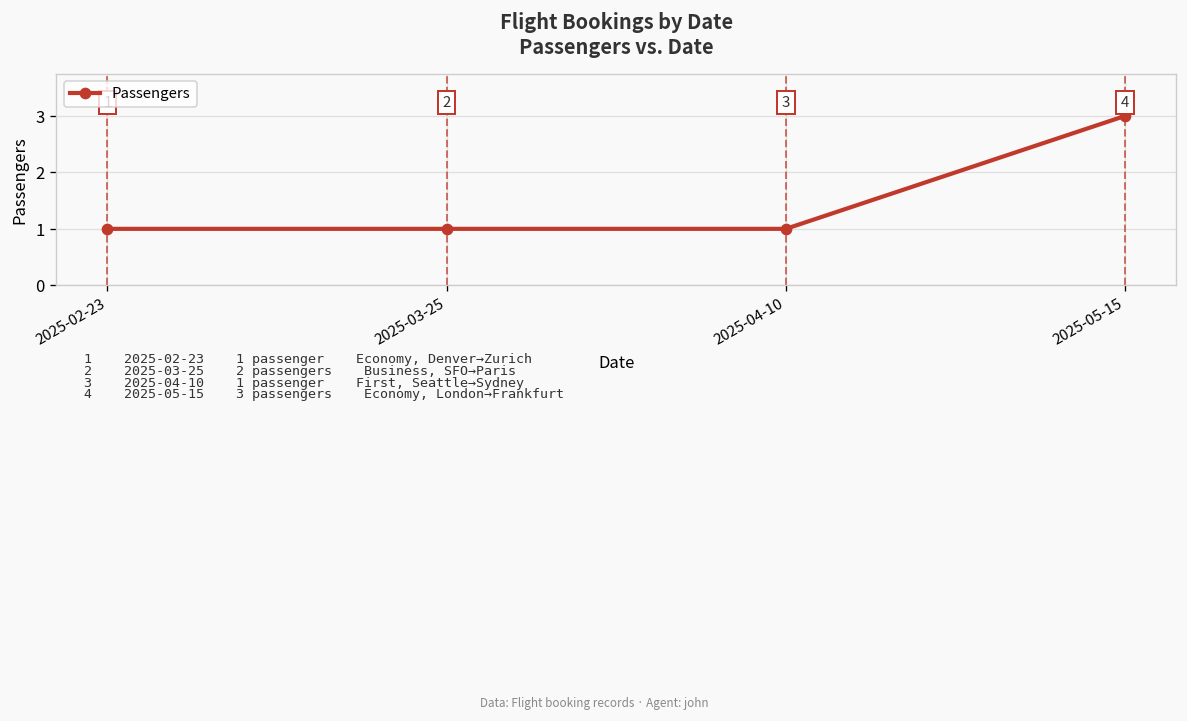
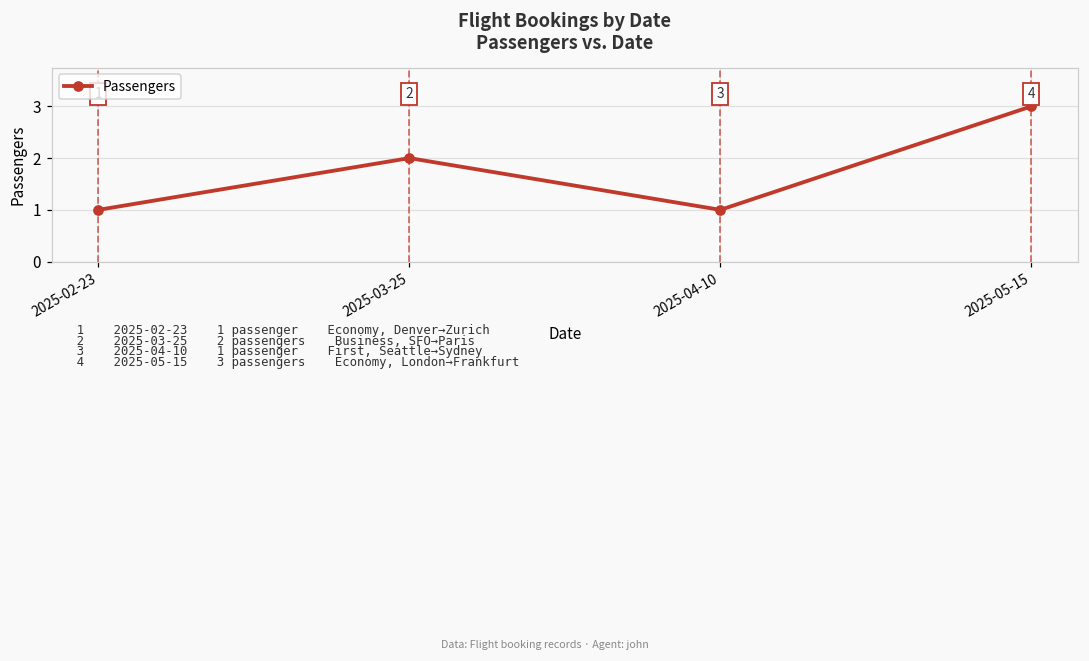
  {
    "2025-02-23": 1,
-   "2025-03-25": 1,
+   "2025-03-25": 2,
    "2025-04-10": 1
  }
